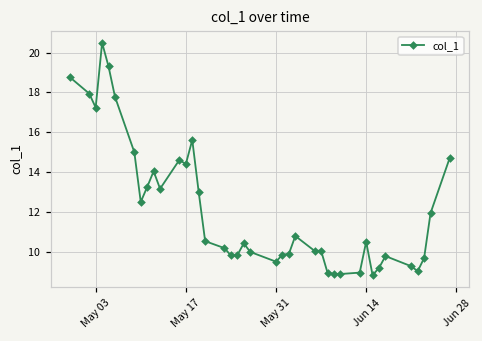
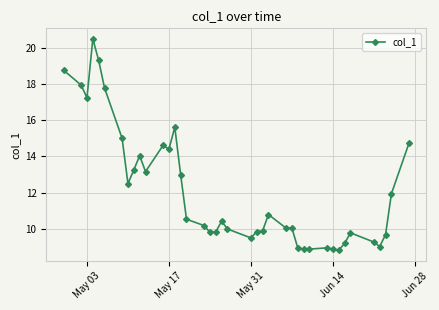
  {
    "May 03": 17.2,
    "May 17": 14.4,
    "May 31": 9.5,
-   "Jun 14": 10.5
+   "Jun 14": 8.9
  }
